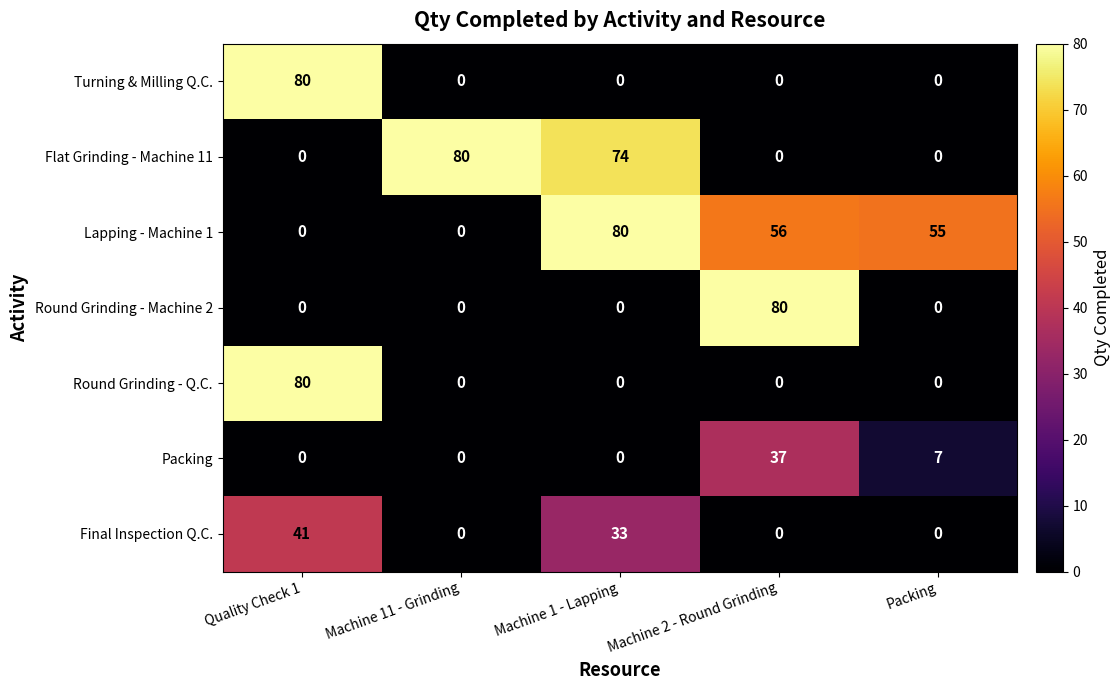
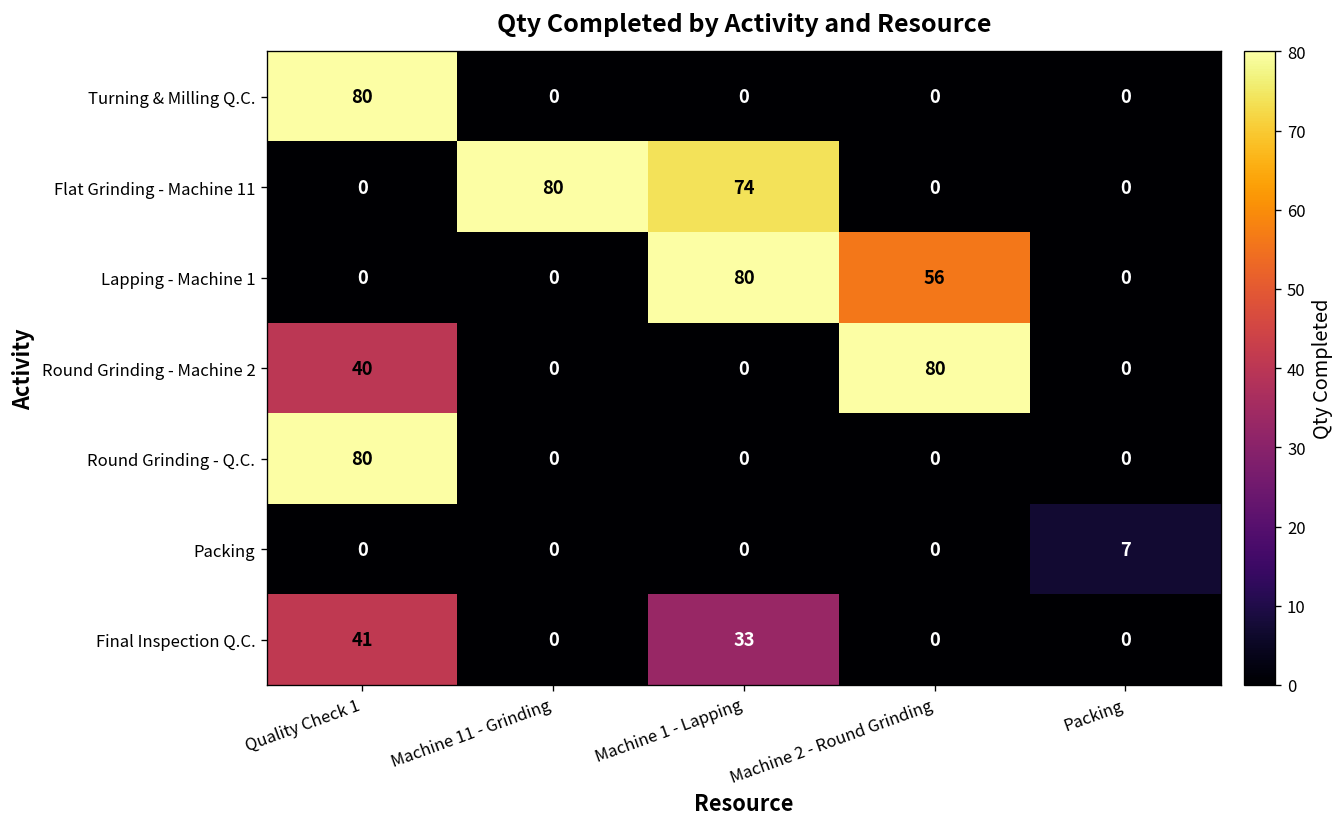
  {
    "Turning & Milling Q.C.": {
      "Quality Check 1": 80,
      "Machine 11 - Grinding": 0,
      "Machine 1 - Lapping": 0,
      "Machine 2 - Round Grinding": 0,
      "Packing": 0
    },
    "Flat Grinding - Machine 11": {
      "Quality Check 1": 0,
      "Machine 11 - Grinding": 80,
      "Machine 1 - Lapping": 74,
      "Machine 2 - Round Grinding": 0,
      "Packing": 0
    },
    "Lapping - Machine 1": {
      "Quality Check 1": 0,
      "Machine 11 - Grinding": 0,
      "Machine 1 - Lapping": 80,
      "Machine 2 - Round Grinding": 56,
-     "Packing": 55
+     "Packing": 0
    },
    "Round Grinding - Machine 2": {
-     "Quality Check 1": 0,
+     "Quality Check 1": 40,
      "Machine 11 - Grinding": 0,
      "Machine 1 - Lapping": 0,
      "Machine 2 - Round Grinding": 80,
      "Packing": 0
    },
    "Round Grinding - Q.C.": {
      "Quality Check 1": 80,
      "Machine 11 - Grinding": 0,
      "Machine 1 - Lapping": 0,
      "Machine 2 - Round Grinding": 0,
      "Packing": 0
    },
    "Packing": {
      "Quality Check 1": 0,
      "Machine 11 - Grinding": 0,
      "Machine 1 - Lapping": 0,
-     "Machine 2 - Round Grinding": 37,
+     "Machine 2 - Round Grinding": 0,
      "Packing": 7
    },
    "Final Inspection Q.C.": {
      "Quality Check 1": 41,
      "Machine 11 - Grinding": 0,
      "Machine 1 - Lapping": 33,
      "Machine 2 - Round Grinding": 0,
      "Packing": 0
    }
  }
